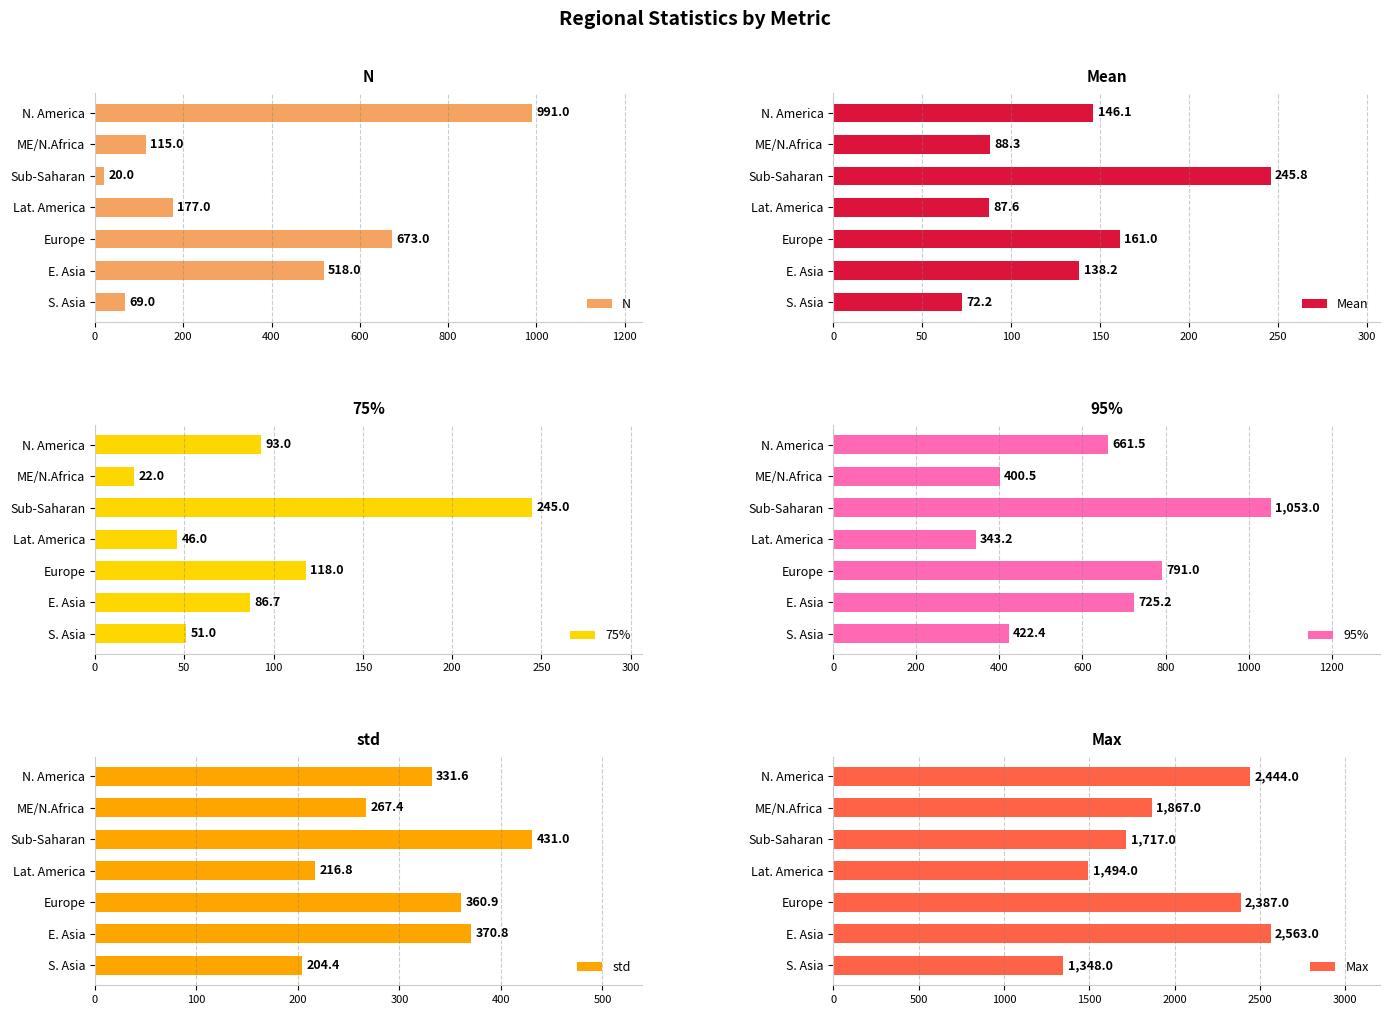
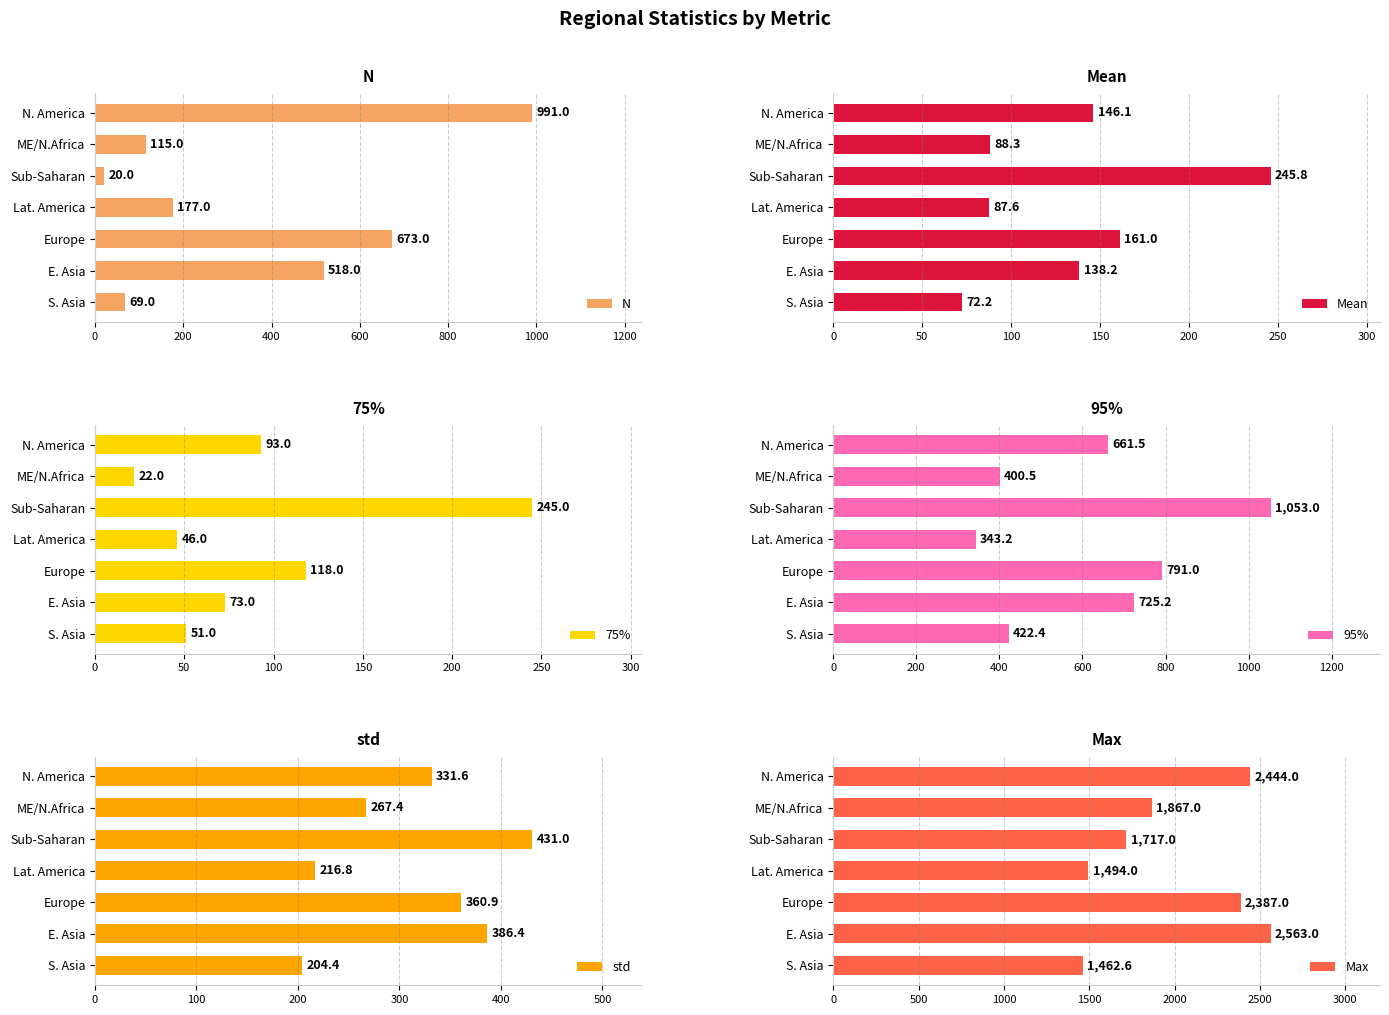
  {
    "N": {
      "N. America": "991.0",
      "ME/N.Africa": "115.0",
      "Sub-Saharan": "20.0",
      "Lat. America": "177.0",
      "Europe": "673.0",
      "E. Asia": "518.0",
      "S. Asia": "69.0"
    },
    "Mean": {
      "N. America": "146.1",
      "ME/N.Africa": "88.3",
      "Sub-Saharan": "245.8",
      "Lat. America": "87.6",
      "Europe": "161.0",
      "E. Asia": "138.2",
      "S. Asia": "72.2"
    },
    "75%": {
      "N. America": "93.0",
      "ME/N.Africa": "22.0",
      "Sub-Saharan": "245.0",
      "Lat. America": "46.0",
      "Europe": "118.0",
-     "E. Asia": "86.7",
+     "E. Asia": "73.0",
      "S. Asia": "51.0"
    },
    "95%": {
      "N. America": "661.5",
      "ME/N.Africa": "400.5",
      "Sub-Saharan": "1,053.0",
      "Lat. America": "343.2",
      "Europe": "791.0",
      "E. Asia": "725.2",
      "S. Asia": "422.4"
    },
    "std": {
      "N. America": "331.6",
      "ME/N.Africa": "267.4",
      "Sub-Saharan": "431.0",
      "Lat. America": "216.8",
      "Europe": "360.9",
-     "E. Asia": "370.8",
+     "E. Asia": "386.4",
      "S. Asia": "204.4"
    },
    "Max": {
      "N. America": "2,444.0",
      "ME/N.Africa": "1,867.0",
      "Sub-Saharan": "1,717.0",
      "Lat. America": "1,494.0",
      "Europe": "2,387.0",
      "E. Asia": "2,563.0",
-     "S. Asia": "1,348.0"
+     "S. Asia": "1,462.6"
    }
  }
